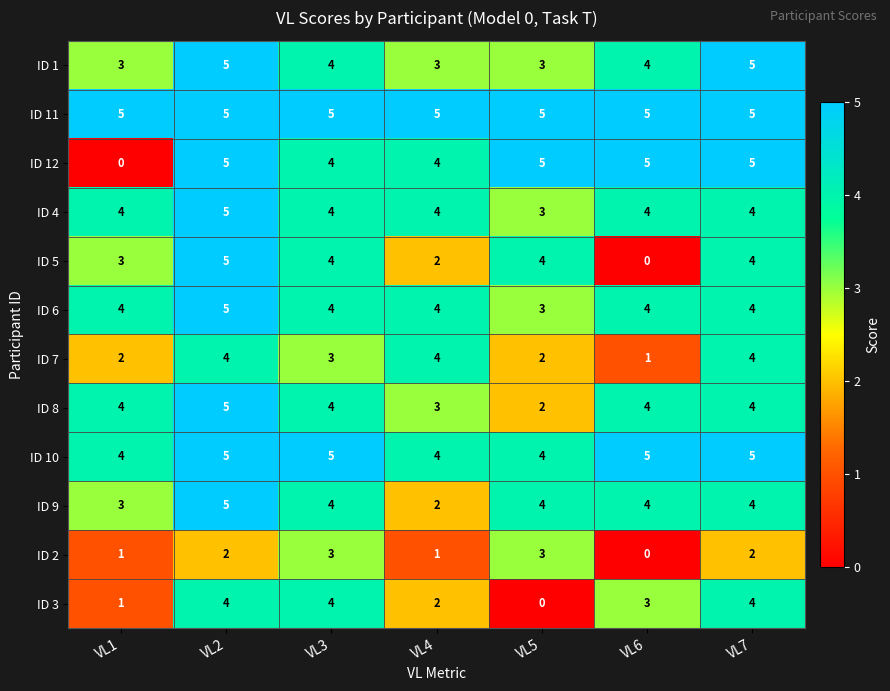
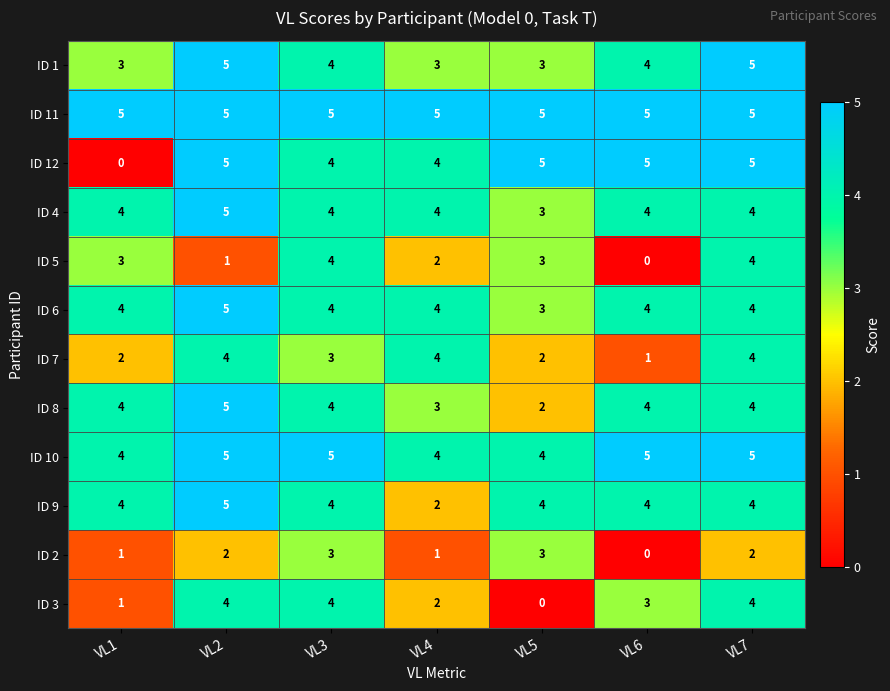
  {
    "ID 1": {
      "VL1": 3,
      "VL2": 5,
      "VL3": 4,
      "VL4": 3,
      "VL5": 3,
      "VL6": 4,
      "VL7": 5
    },
    "ID 11": {
      "VL1": 5,
      "VL2": 5,
      "VL3": 5,
      "VL4": 5,
      "VL5": 5,
      "VL6": 5,
      "VL7": 5
    },
    "ID 12": {
      "VL1": 0,
      "VL2": 5,
      "VL3": 4,
      "VL4": 4,
      "VL5": 5,
      "VL6": 5,
      "VL7": 5
    },
    "ID 4": {
      "VL1": 4,
      "VL2": 5,
      "VL3": 4,
      "VL4": 4,
      "VL5": 3,
      "VL6": 4,
      "VL7": 4
    },
    "ID 5": {
      "VL1": 3,
-     "VL2": 5,
+     "VL2": 1,
      "VL3": 4,
      "VL4": 2,
-     "VL5": 4,
+     "VL5": 3,
      "VL6": 0,
      "VL7": 4
    },
    "ID 6": {
      "VL1": 4,
      "VL2": 5,
      "VL3": 4,
      "VL4": 4,
      "VL5": 3,
      "VL6": 4,
      "VL7": 4
    },
    "ID 7": {
      "VL1": 2,
      "VL2": 4,
      "VL3": 3,
      "VL4": 4,
      "VL5": 2,
      "VL6": 1,
      "VL7": 4
    },
    "ID 8": {
      "VL1": 4,
      "VL2": 5,
      "VL3": 4,
      "VL4": 3,
      "VL5": 2,
      "VL6": 4,
      "VL7": 4
    },
    "ID 10": {
      "VL1": 4,
      "VL2": 5,
      "VL3": 5,
      "VL4": 4,
      "VL5": 4,
      "VL6": 5,
      "VL7": 5
    },
    "ID 9": {
-     "VL1": 3,
+     "VL1": 4,
      "VL2": 5,
      "VL3": 4,
      "VL4": 2,
      "VL5": 4,
      "VL6": 4,
      "VL7": 4
    },
    "ID 2": {
      "VL1": 1,
      "VL2": 2,
      "VL3": 3,
      "VL4": 1,
      "VL5": 3,
      "VL6": 0,
      "VL7": 2
    },
    "ID 3": {
      "VL1": 1,
      "VL2": 4,
      "VL3": 4,
      "VL4": 2,
      "VL5": 0,
      "VL6": 3,
      "VL7": 4
    }
  }
